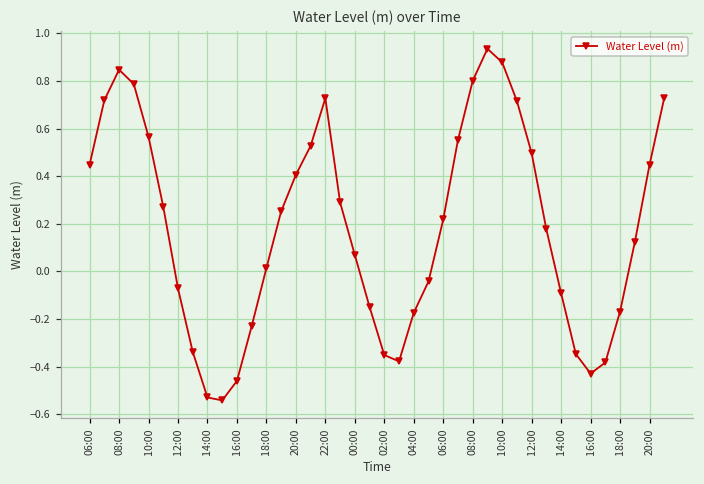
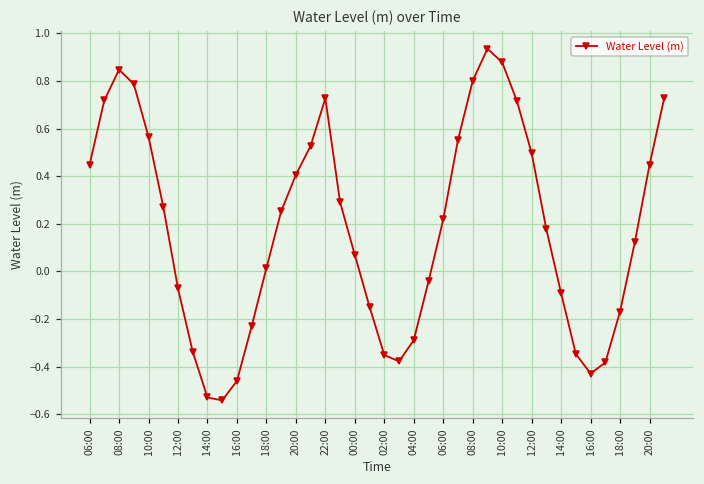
  {
    "22:00": 0.73,
    "00:00": 0.07,
    "02:00": -0.35,
-   "04:00": -0.17
+   "04:00": -0.29
  }
